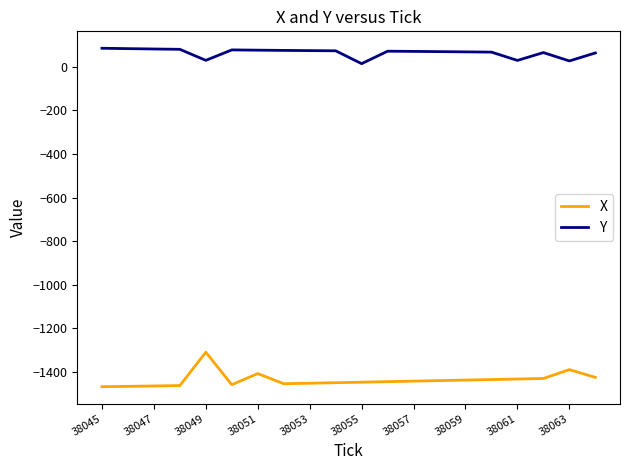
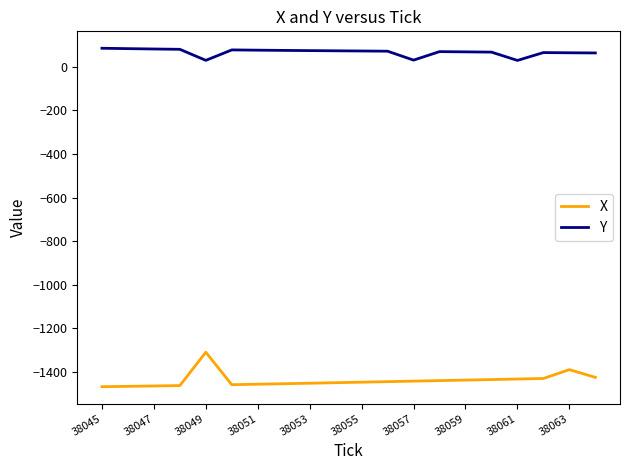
  {
    "X": {
      "38045": -1470,
      "38047": -1460,
      "38049": -1310,
-     "38051": -1410,
+     "38051": -1460,
      "38053": -1450,
      "38055": -1450,
      "38057": -1440,
      "38059": -1440,
      "38061": -1430,
      "38063": -1390
    },
    "Y": {
      "38045": 80,
      "38047": 80,
      "38049": 30,
      "38051": 80,
      "38053": 70,
-     "38055": 10,
-     "38057": 70,
+     "38055": 70,
+     "38057": 30,
      "38059": 70,
      "38061": 30,
-     "38063": 30
+     "38063": 60
    }
  }
